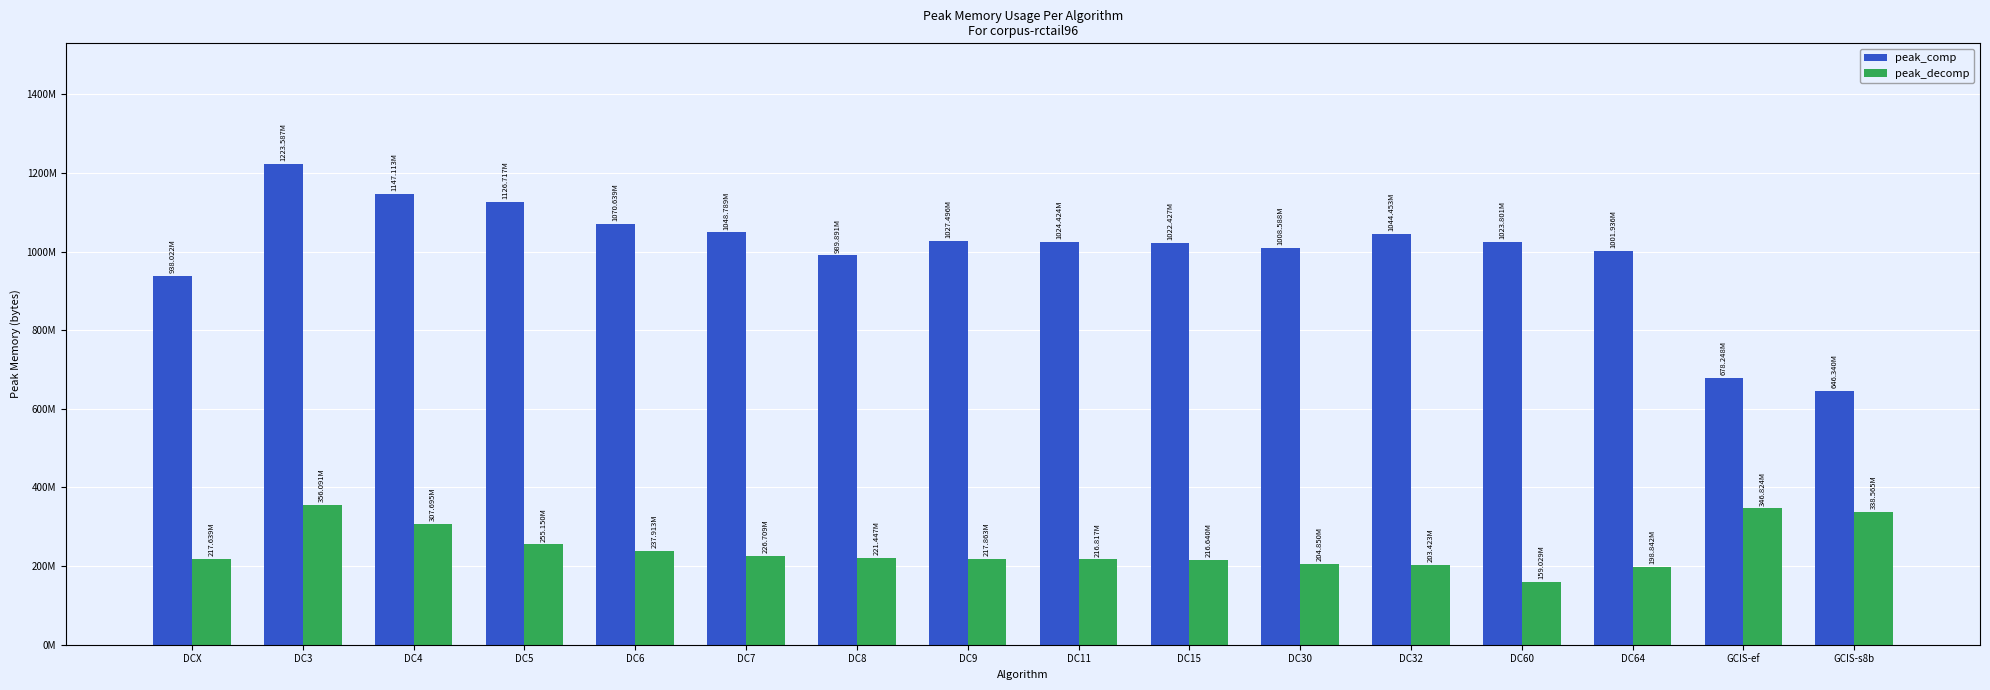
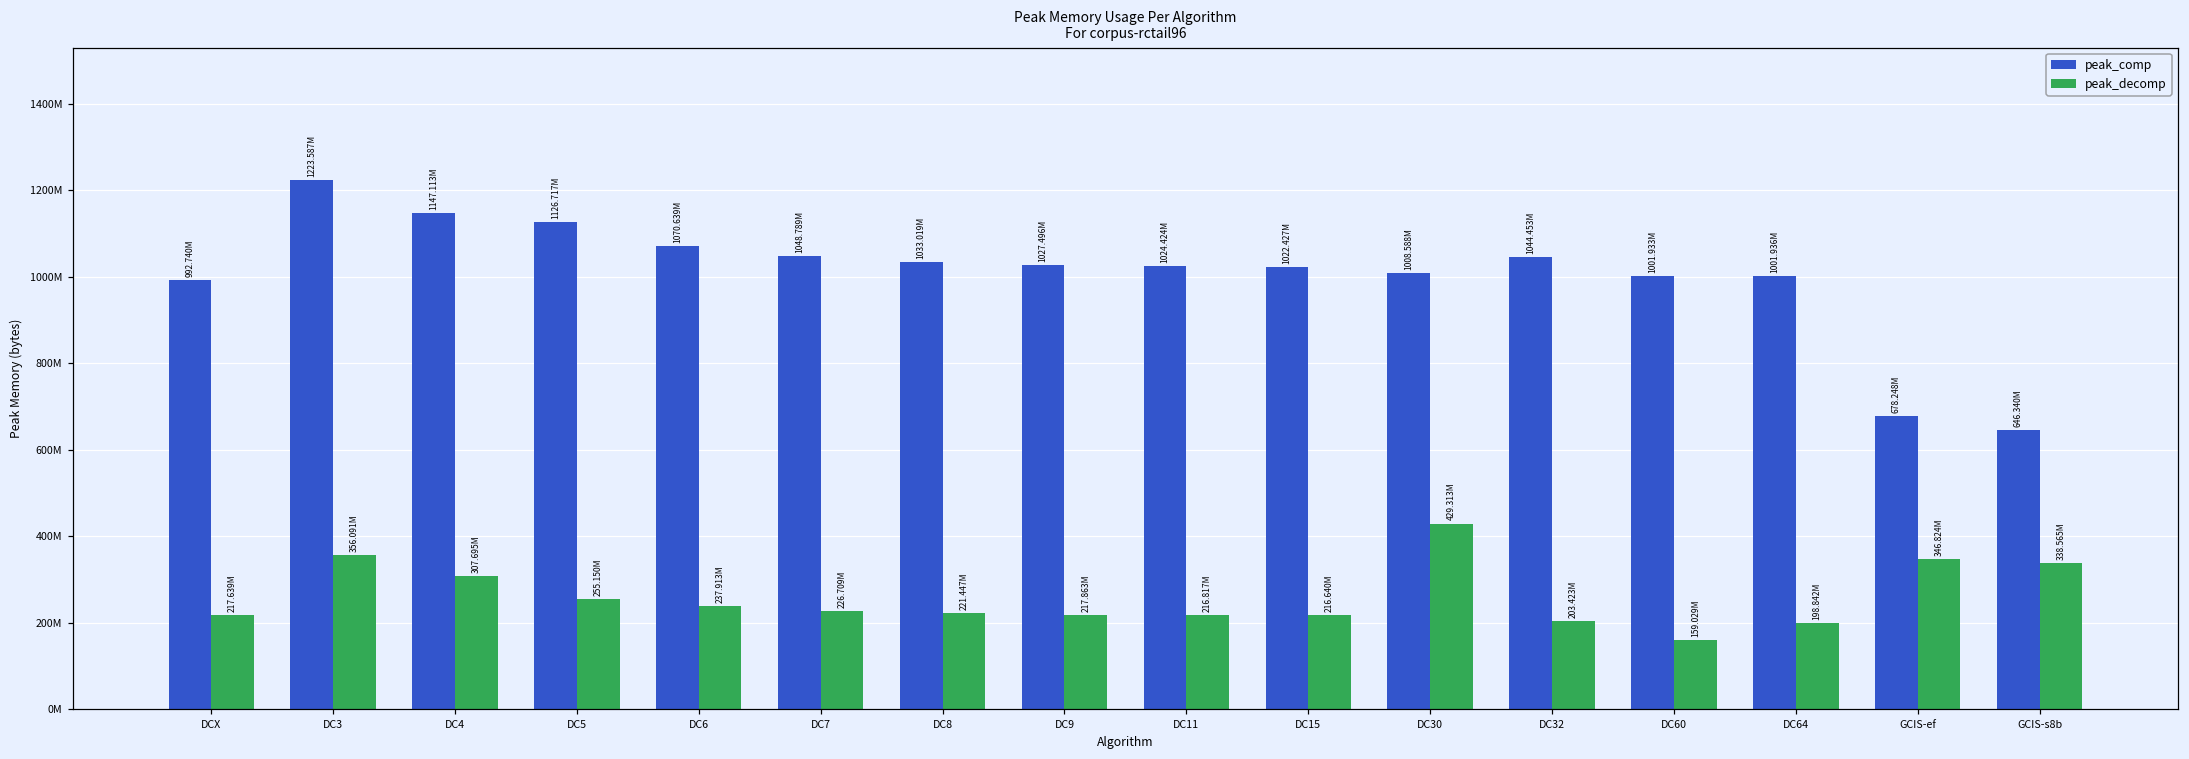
  {
    "peak_comp": {
-     "DCX": "938.022M",
+     "DCX": "992.740M",
      "DC3": "1223.587M",
      "DC4": "1147.113M",
      "DC5": "1126.717M",
      "DC6": "1070.639M",
      "DC7": "1048.789M",
-     "DC8": "989.891M",
+     "DC8": "1033.019M",
      "DC9": "1027.496M",
      "DC11": "1024.424M",
      "DC15": "1022.427M",
      "DC30": "1008.588M",
      "DC32": "1044.453M",
-     "DC60": "1023.801M",
+     "DC60": "1001.933M",
      "DC64": "1001.936M",
      "GCIS-ef": "678.248M",
      "GCIS-s8b": "646.340M"
    },
    "peak_decomp": {
      "DCX": "217.639M",
      "DC3": "356.091M",
      "DC4": "307.695M",
      "DC5": "255.150M",
      "DC6": "237.913M",
      "DC7": "226.709M",
      "DC8": "221.447M",
      "DC9": "217.863M",
      "DC11": "216.817M",
      "DC15": "216.640M",
-     "DC30": "204.850M",
+     "DC30": "429.313M",
      "DC32": "203.423M",
      "DC60": "159.029M",
      "DC64": "198.842M",
      "GCIS-ef": "346.824M",
      "GCIS-s8b": "338.565M"
    }
  }
